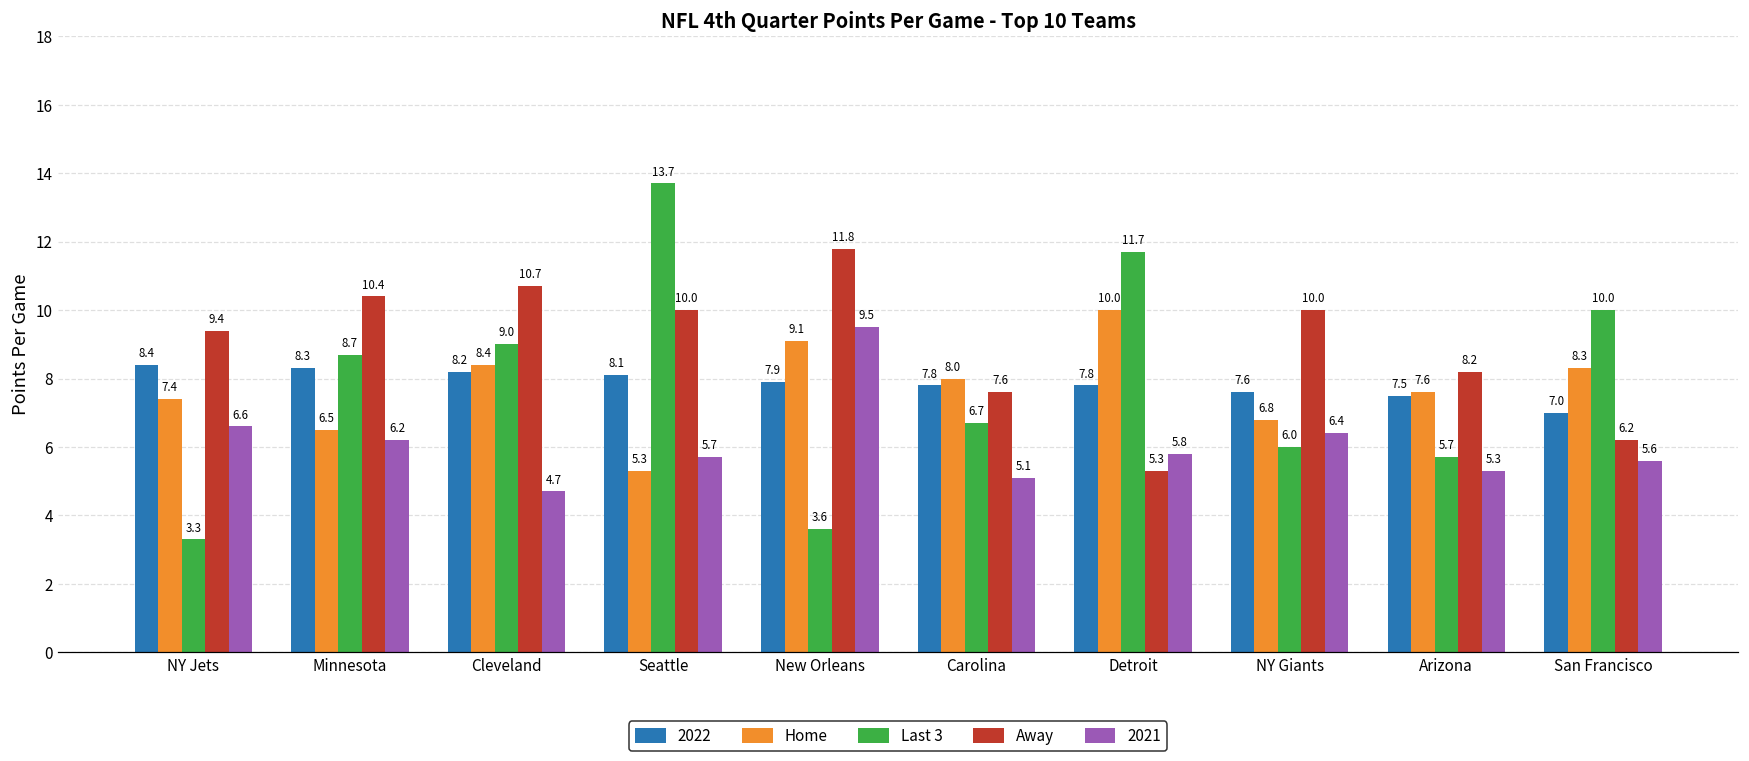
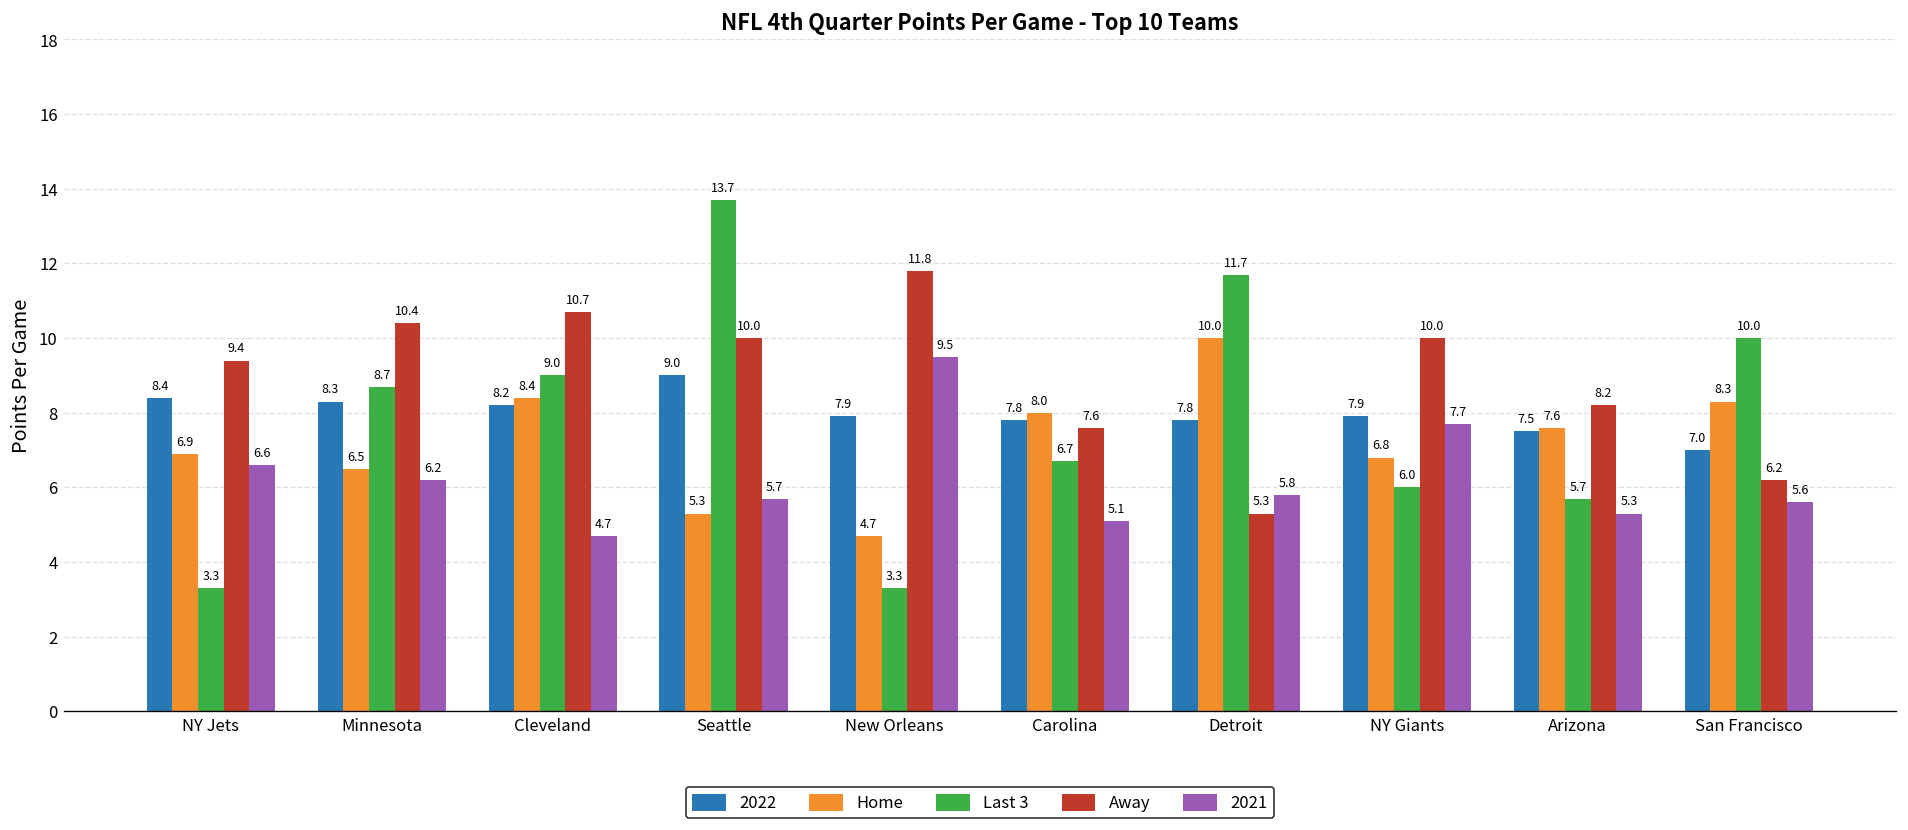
  {
    "2022": {
      "NY Jets": 8.4,
      "Minnesota": 8.3,
      "Cleveland": 8.2,
-     "Seattle": 8.1,
+     "Seattle": 9.0,
      "New Orleans": 7.9,
      "Carolina": 7.8,
      "Detroit": 7.8,
-     "NY Giants": 7.6,
+     "NY Giants": 7.9,
      "Arizona": 7.5,
      "San Francisco": 7.0
    },
    "Home": {
-     "NY Jets": 7.4,
+     "NY Jets": 6.9,
      "Minnesota": 6.5,
      "Cleveland": 8.4,
      "Seattle": 5.3,
-     "New Orleans": 9.1,
+     "New Orleans": 4.7,
      "Carolina": 8.0,
      "Detroit": 10.0,
      "NY Giants": 6.8,
      "Arizona": 7.6,
      "San Francisco": 8.3
    },
    "Last 3": {
      "NY Jets": 3.3,
      "Minnesota": 8.7,
      "Cleveland": 9.0,
      "Seattle": 13.7,
-     "New Orleans": 3.6,
+     "New Orleans": 3.3,
      "Carolina": 6.7,
      "Detroit": 11.7,
      "NY Giants": 6.0,
      "Arizona": 5.7,
      "San Francisco": 10.0
    },
    "Away": {
      "NY Jets": 9.4,
      "Minnesota": 10.4,
      "Cleveland": 10.7,
      "Seattle": 10.0,
      "New Orleans": 11.8,
      "Carolina": 7.6,
      "Detroit": 5.3,
      "NY Giants": 10.0,
      "Arizona": 8.2,
      "San Francisco": 6.2
    },
    "2021": {
      "NY Jets": 6.6,
      "Minnesota": 6.2,
      "Cleveland": 4.7,
      "Seattle": 5.7,
      "New Orleans": 9.5,
      "Carolina": 5.1,
      "Detroit": 5.8,
-     "NY Giants": 6.4,
+     "NY Giants": 7.7,
      "Arizona": 5.3,
      "San Francisco": 5.6
    }
  }
